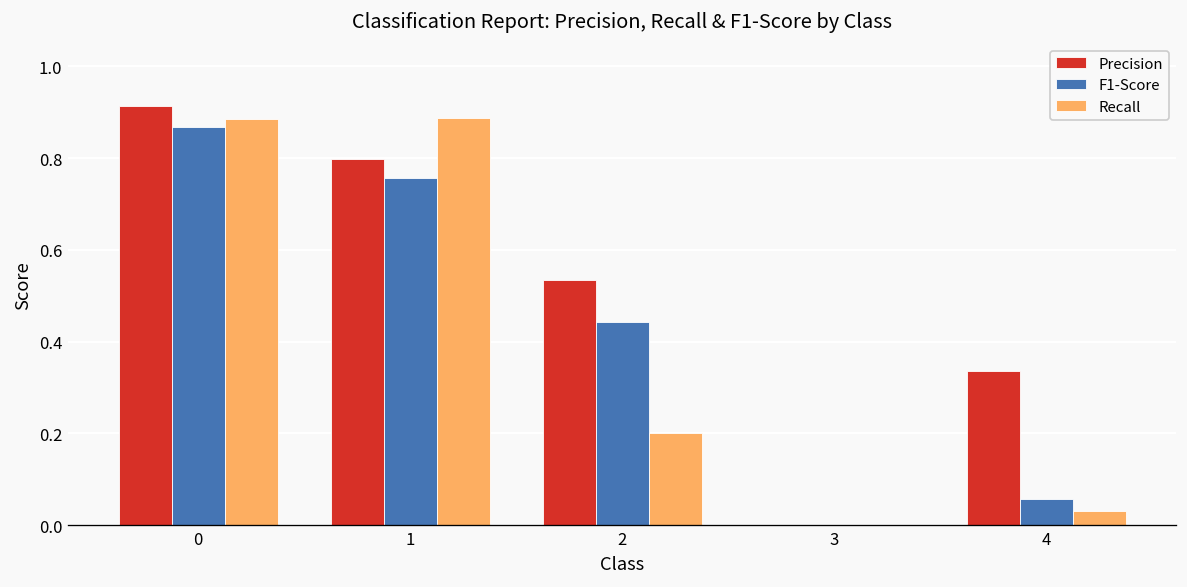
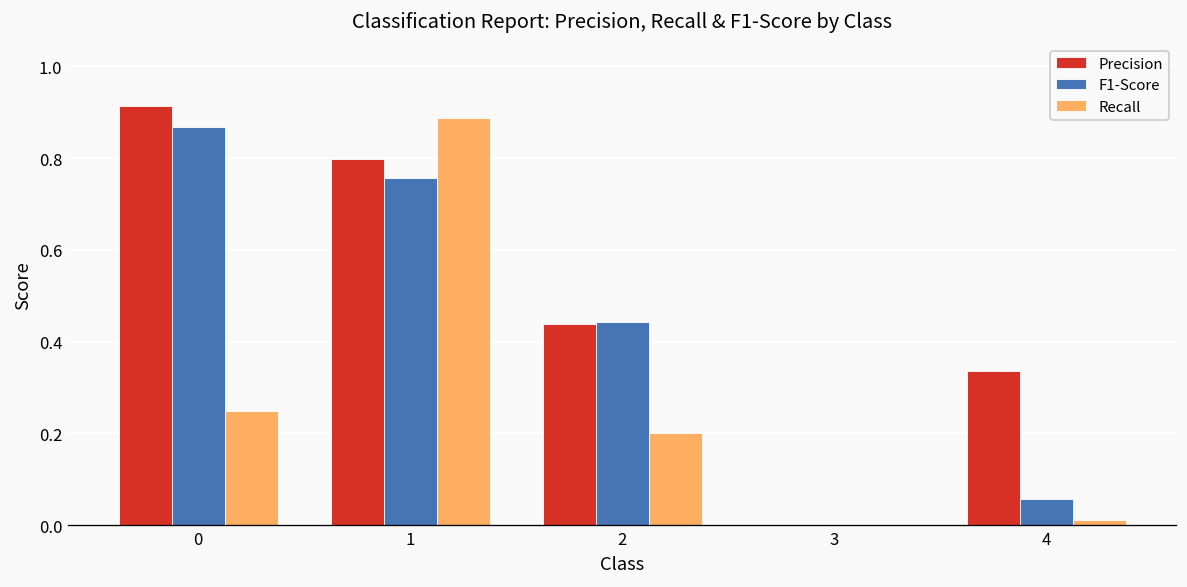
  {
    "Precision": {
      "0": 0.91,
      "1": 0.80,
-     "2": 0.53,
+     "2": 0.44,
      "3": 0.00,
      "4": 0.34
    },
    "F1-Score": {
      "0": 0.87,
      "1": 0.76,
      "2": 0.44,
      "3": 0.00,
      "4": 0.06
    },
    "Recall": {
-     "0": 0.88,
+     "0": 0.25,
      "1": 0.89,
      "2": 0.20,
      "3": 0.00,
-     "4": 0.03
+     "4": 0.01
    }
  }
